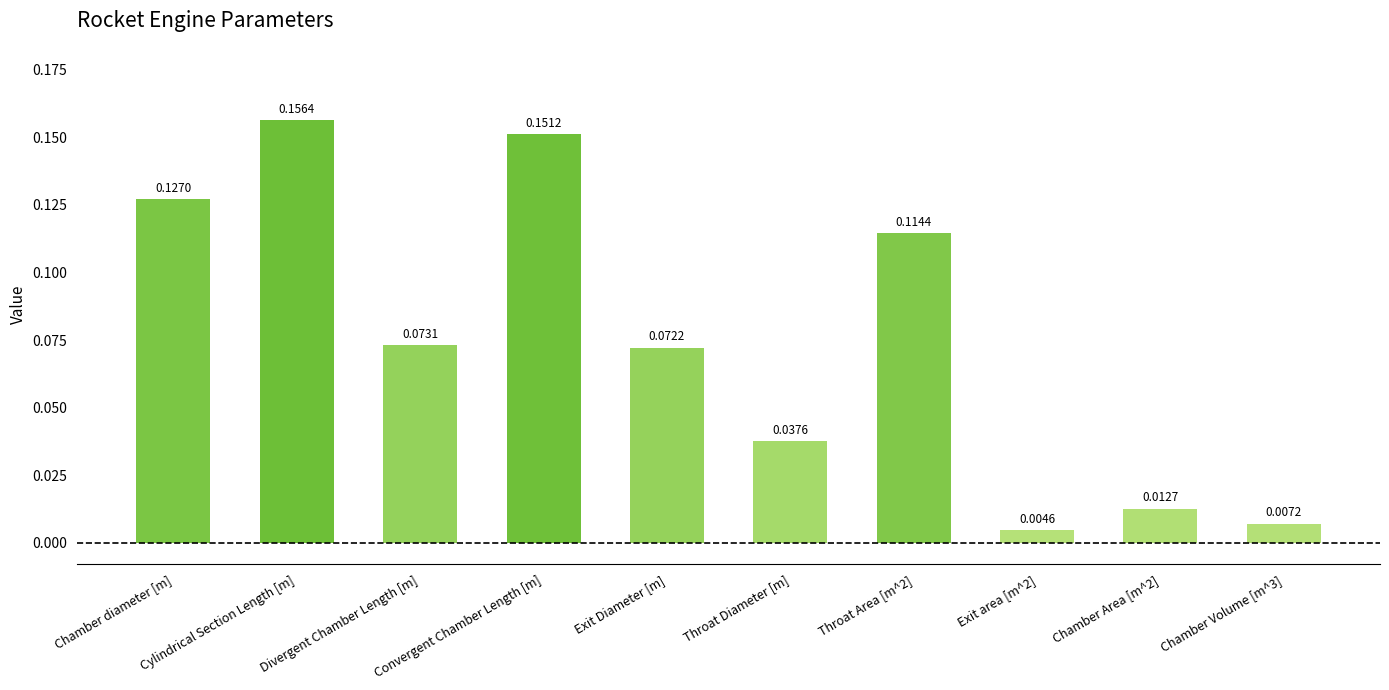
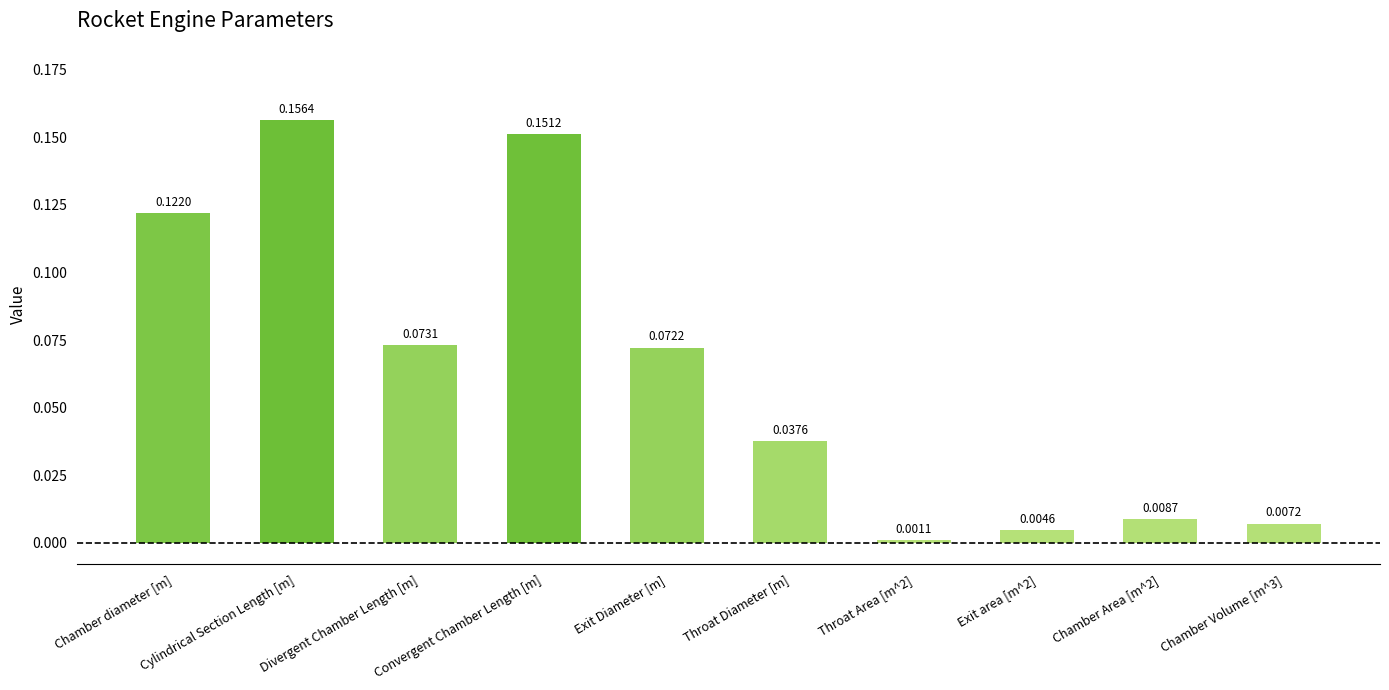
  {
-   "Chamber diameter [m]": 0.1270,
+   "Chamber diameter [m]": 0.1220,
    "Cylindrical Section Length [m]": 0.1564,
    "Divergent Chamber Length [m]": 0.0731,
    "Convergent Chamber Length [m]": 0.1512,
    "Exit Diameter [m]": 0.0722,
    "Throat Diameter [m]": 0.0376,
-   "Throat Area [m^2]": 0.1144,
+   "Throat Area [m^2]": 0.0011,
    "Exit area [m^2]": 0.0046,
-   "Chamber Area [m^2]": 0.0127,
+   "Chamber Area [m^2]": 0.0087,
    "Chamber Volume [m^3]": 0.0072
  }
